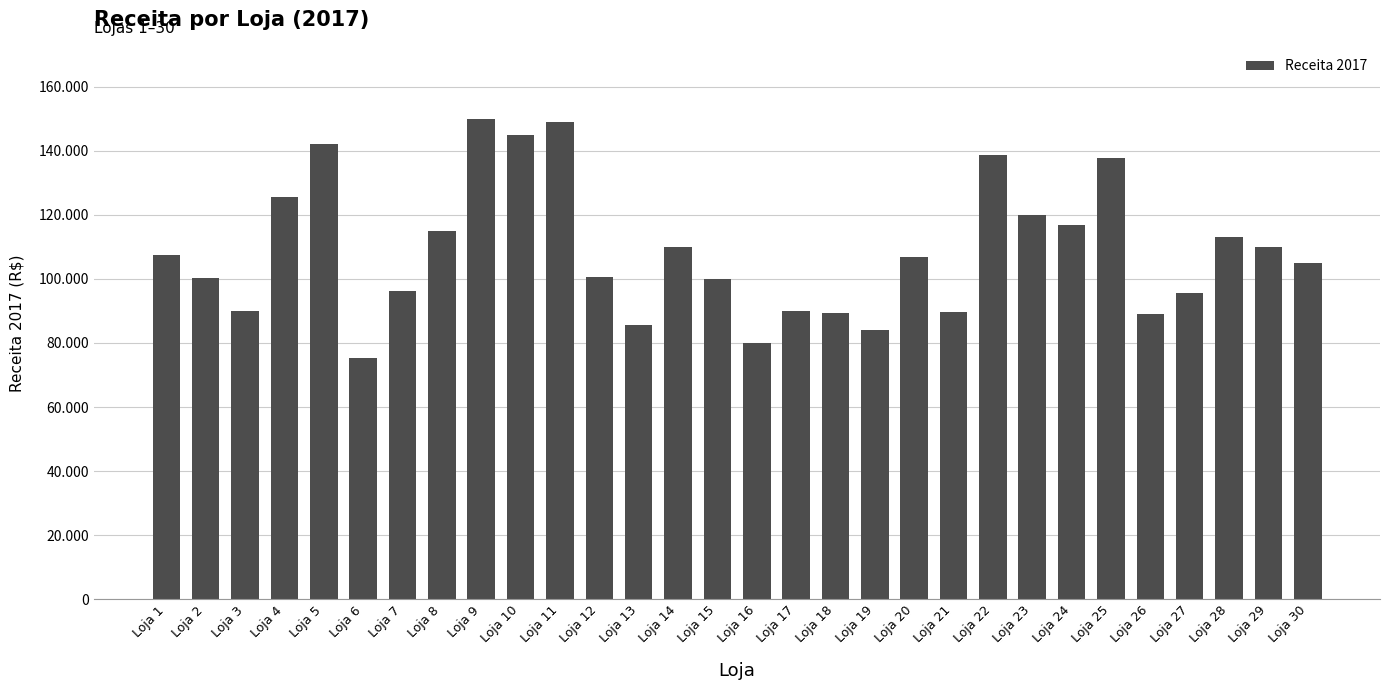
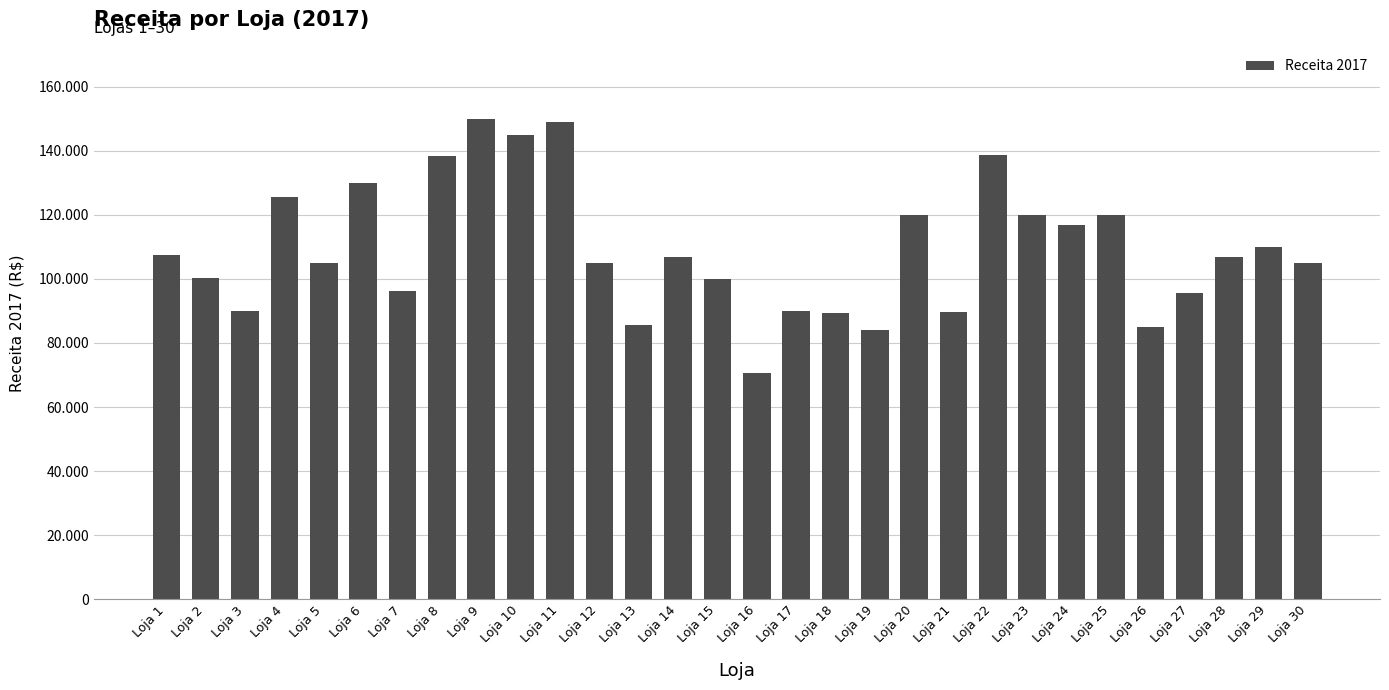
  {
    "Loja 1": 107,
    "Loja 2": 100,
    "Loja 3": 90,
    "Loja 4": 126,
-   "Loja 5": 142,
-   "Loja 6": 75,
+   "Loja 5": 105,
+   "Loja 6": 130,
    "Loja 7": 96,
-   "Loja 8": 115,
+   "Loja 8": 138,
    "Loja 9": 150,
    "Loja 10": 145,
    "Loja 11": 149,
-   "Loja 12": 101,
+   "Loja 12": 105,
    "Loja 13": 86,
-   "Loja 14": 110,
+   "Loja 14": 107,
    "Loja 15": 100,
-   "Loja 16": 80,
+   "Loja 16": 71,
    "Loja 17": 90,
    "Loja 18": 89,
    "Loja 19": 84,
-   "Loja 20": 107,
+   "Loja 20": 120,
    "Loja 21": 90,
    "Loja 22": 139,
    "Loja 23": 120,
    "Loja 24": 117,
-   "Loja 25": 138,
-   "Loja 26": 89,
+   "Loja 25": 120,
+   "Loja 26": 85,
    "Loja 27": 96,
-   "Loja 28": 113,
+   "Loja 28": 107,
    "Loja 29": 110,
    "Loja 30": 105
  }
